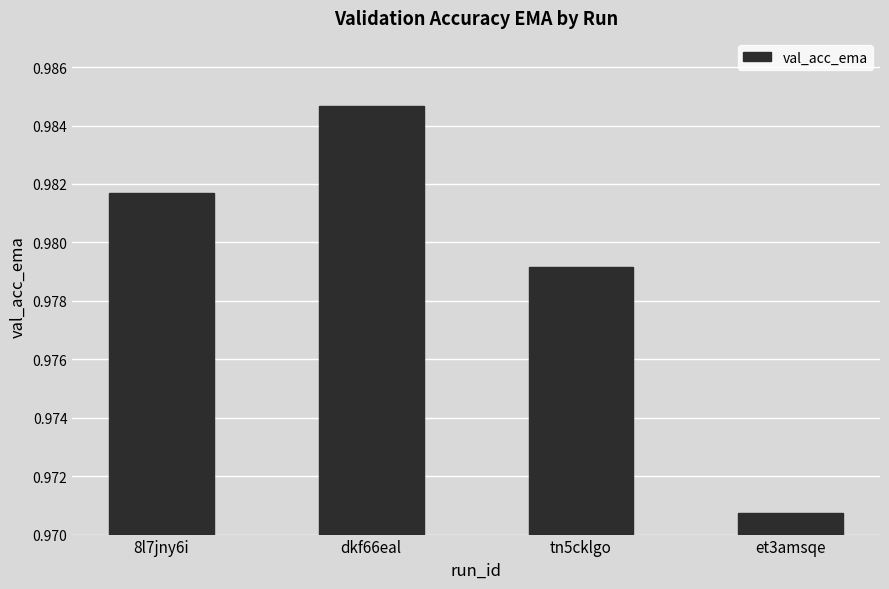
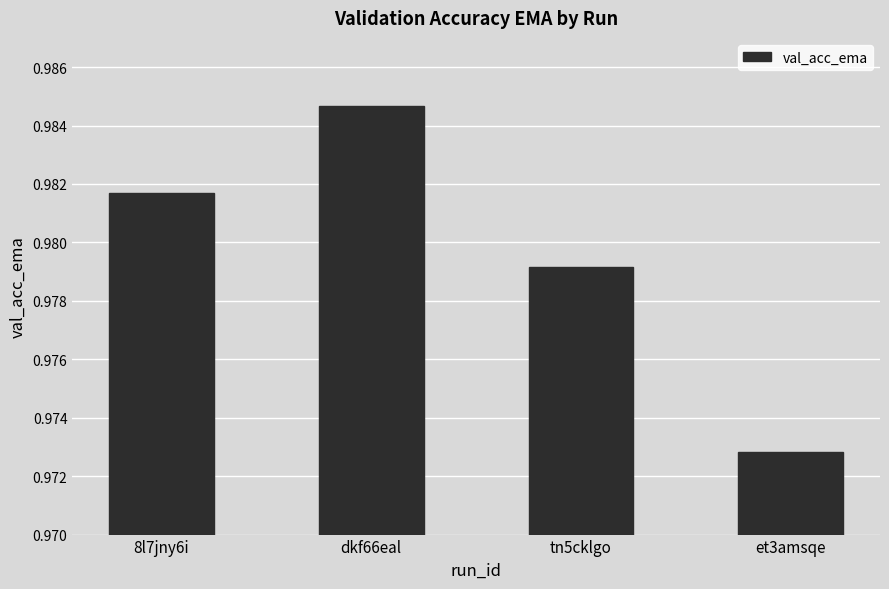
  {
    "8l7jny6i": 0.9817,
    "dkf66eal": 0.9847,
    "tn5cklgo": 0.9792,
-   "et3amsqe": 0.9707
+   "et3amsqe": 0.9728
  }
